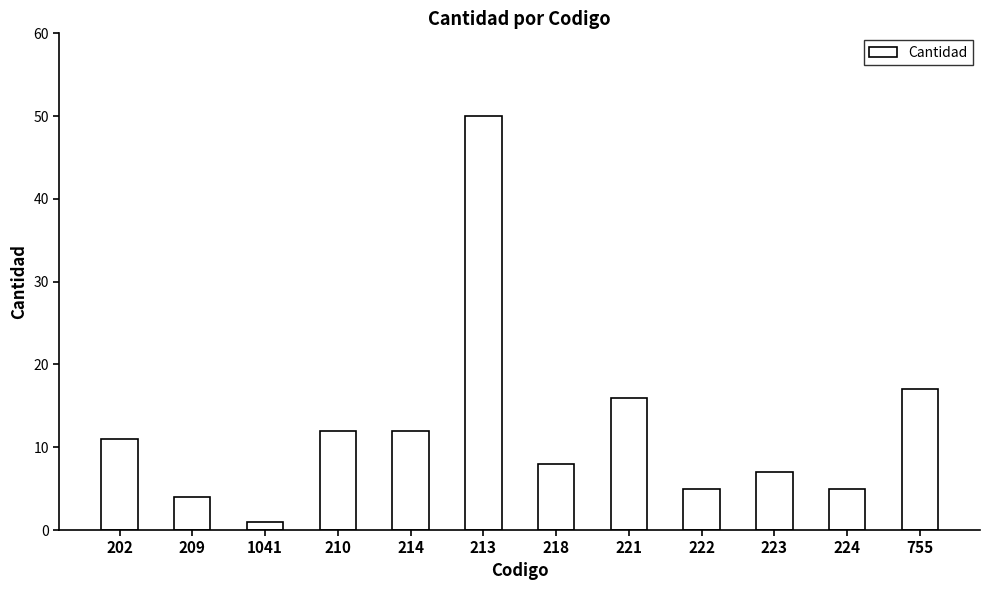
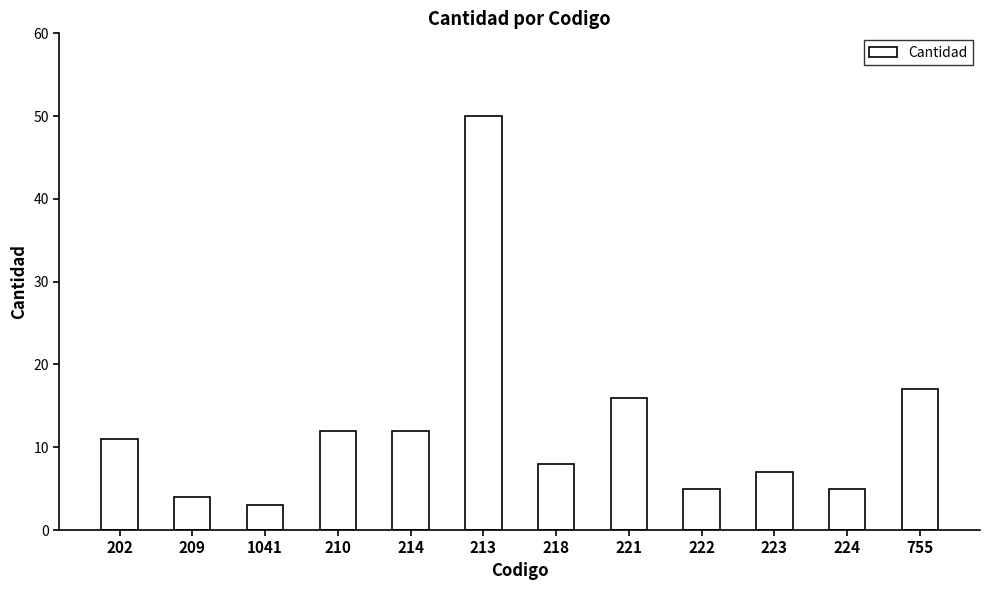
  {
    "202": 11,
    "209": 4,
-   "1041": 1,
+   "1041": 3,
    "210": 12,
    "214": 12,
    "213": 50,
    "218": 8,
    "221": 16,
    "222": 5,
    "223": 7,
    "224": 5,
    "755": 17
  }
